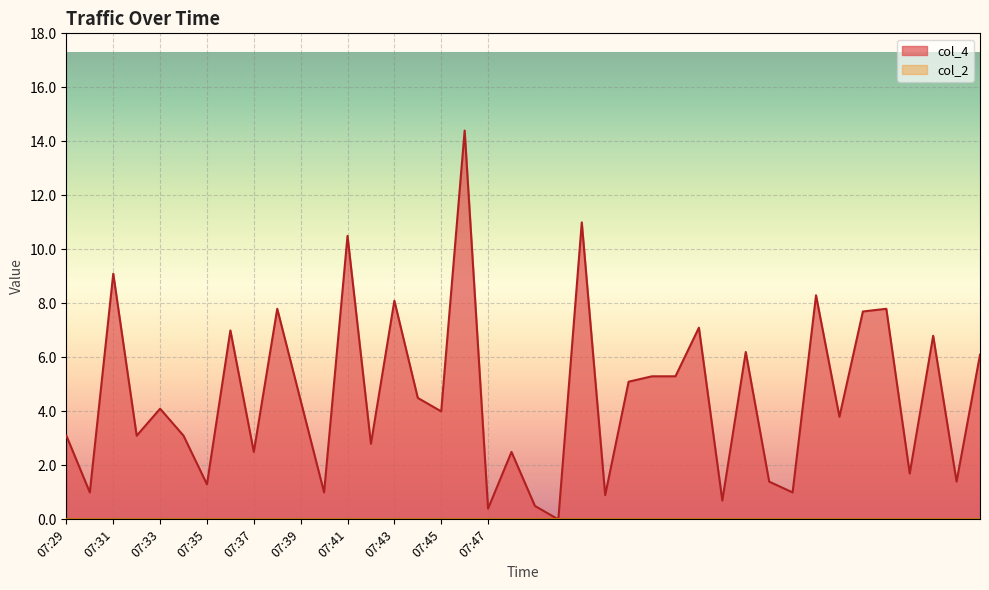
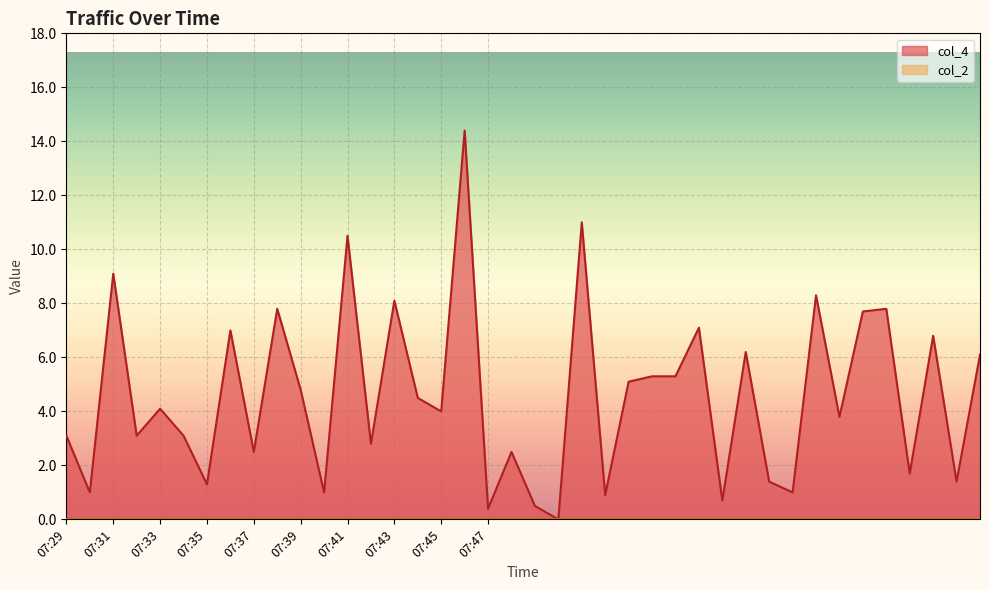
  {
    "col_4": {
      "07:29": 3.1,
      "07:31": 9.1,
      "07:33": 4.1,
      "07:35": 1.3,
      "07:37": 2.5,
-     "07:39": 4.4,
+     "07:39": 4.8,
      "07:41": 10.5,
      "07:43": 8.1,
      "07:45": 4.0,
      "07:47": 0.4
    },
    "col_2": {
      "07:29": 0.0,
      "07:31": 0.0,
      "07:33": 0.0,
      "07:35": 0.0,
      "07:37": 0.0,
      "07:39": 0.0,
      "07:41": 0.0,
      "07:43": 0.0,
      "07:45": 0.0,
      "07:47": 0.0
    }
  }
